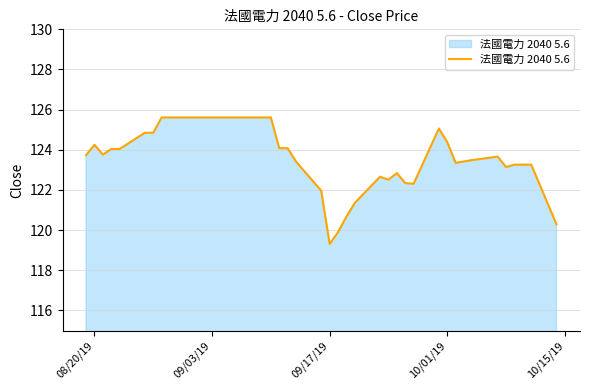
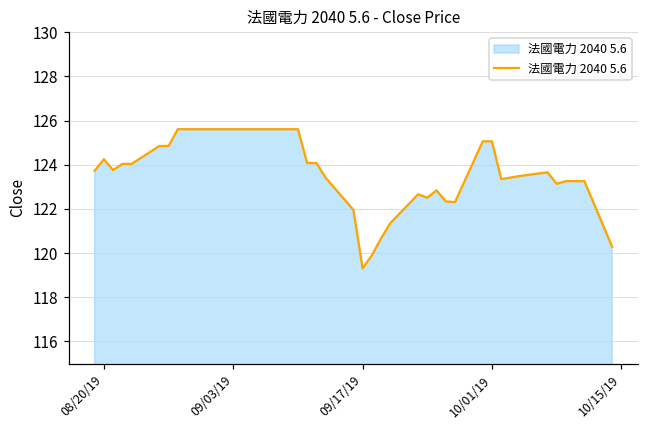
  {
    "08/20/19": 124.3,
    "09/03/19": 125.6,
    "09/17/19": 119.3,
-   "10/01/19": 124.4
+   "10/01/19": 125.1
  }
